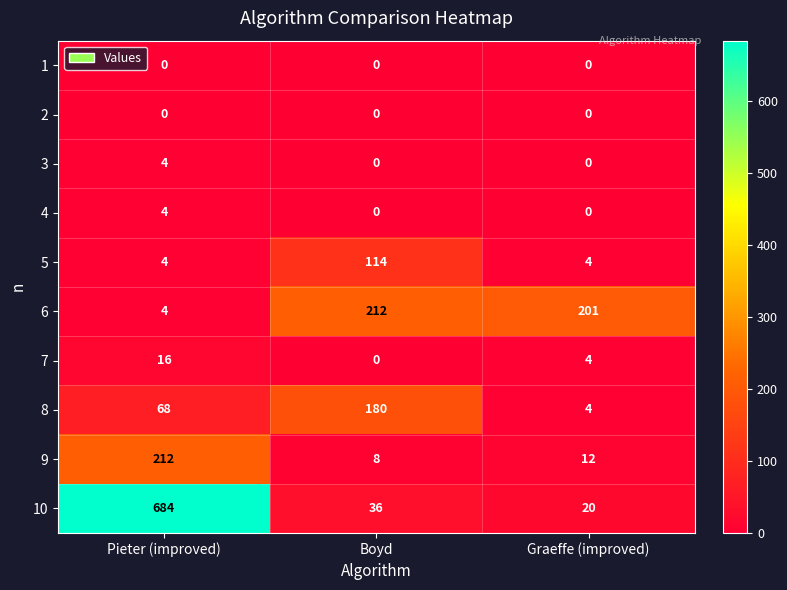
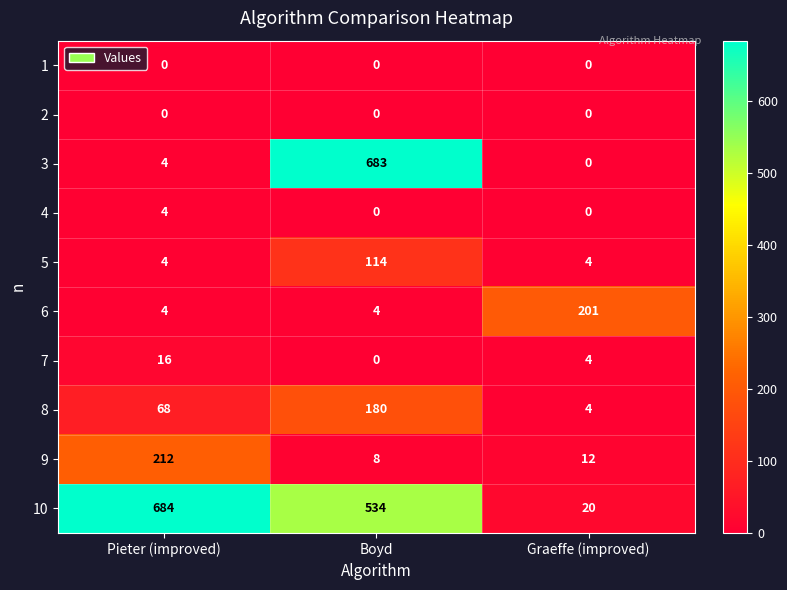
  {
    "1": {
      "Pieter (improved)": 0,
      "Boyd": 0
    },
    "2": {
      "Pieter (improved)": 0,
      "Boyd": 0,
      "Graeffe (improved)": 0
    },
    "3": {
      "Pieter (improved)": 4,
-     "Boyd": 0,
+     "Boyd": 683,
      "Graeffe (improved)": 0
    },
    "4": {
      "Pieter (improved)": 4,
      "Boyd": 0,
      "Graeffe (improved)": 0
    },
    "5": {
      "Pieter (improved)": 4,
      "Boyd": 114,
      "Graeffe (improved)": 4
    },
    "6": {
      "Pieter (improved)": 4,
-     "Boyd": 212,
+     "Boyd": 4,
      "Graeffe (improved)": 201
    },
    "7": {
      "Pieter (improved)": 16,
      "Boyd": 0,
      "Graeffe (improved)": 4
    },
    "8": {
      "Pieter (improved)": 68,
      "Boyd": 180,
      "Graeffe (improved)": 4
    },
    "9": {
      "Pieter (improved)": 212,
      "Boyd": 8,
      "Graeffe (improved)": 12
    },
    "10": {
      "Pieter (improved)": 684,
-     "Boyd": 36,
+     "Boyd": 534,
      "Graeffe (improved)": 20
    }
  }
